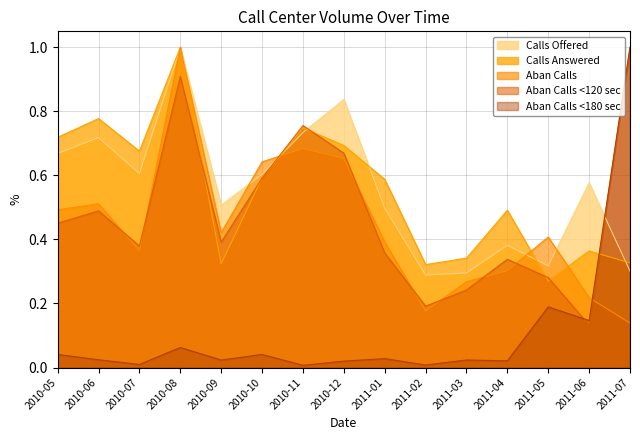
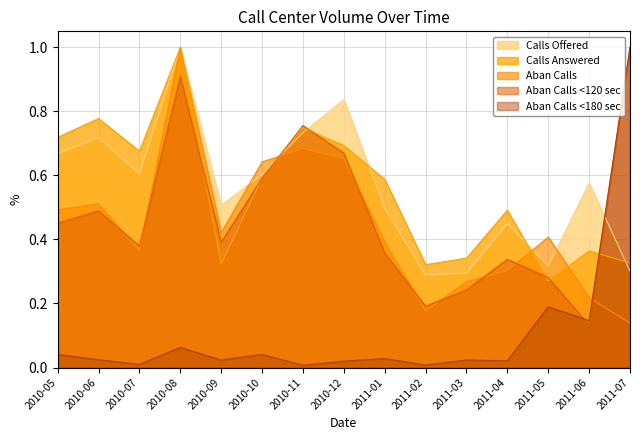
  {
    "Calls Offered": {
      "2010-05": 0.67,
      "2010-06": 0.72,
      "2010-07": 0.61,
      "2010-09": 0.51,
      "2010-10": 0.60,
      "2010-11": 0.73,
      "2010-12": 0.84,
      "2011-01": 0.50,
      "2011-02": 0.29,
      "2011-03": 0.30,
-     "2011-04": 0.38,
+     "2011-04": 0.45,
      "2011-05": 0.32,
      "2011-06": 0.58,
      "2011-07": 0.30
    }
  }
